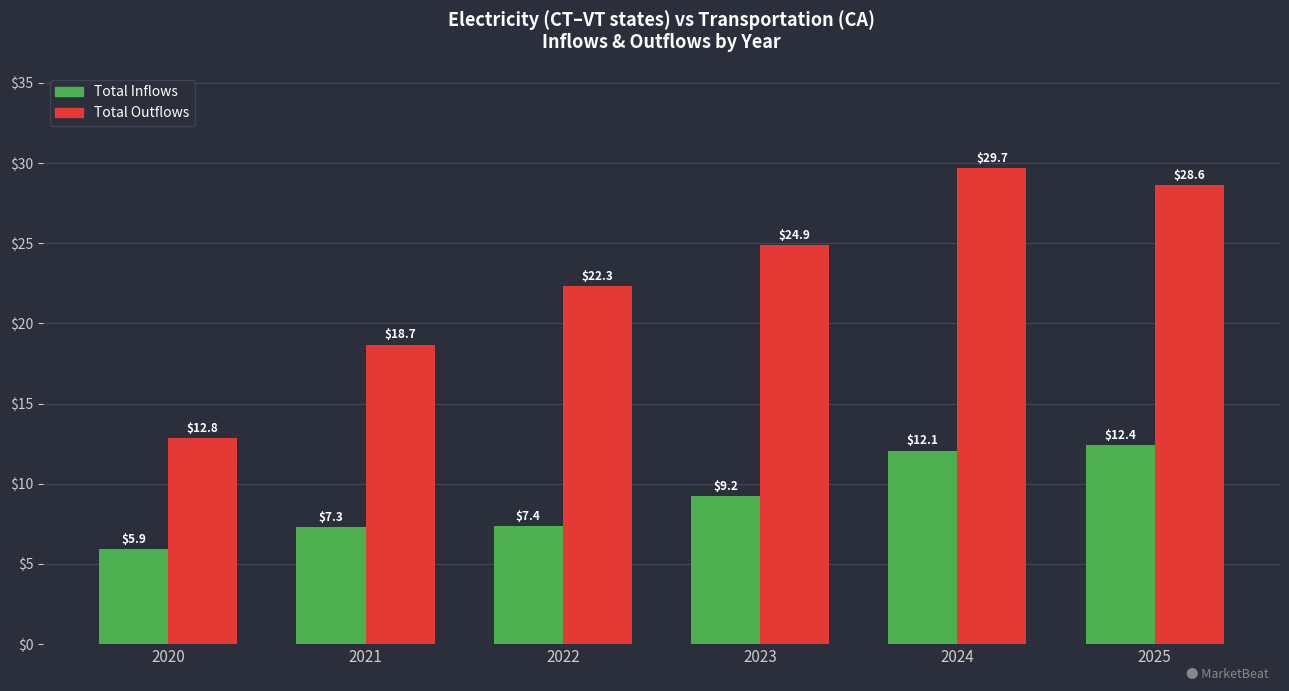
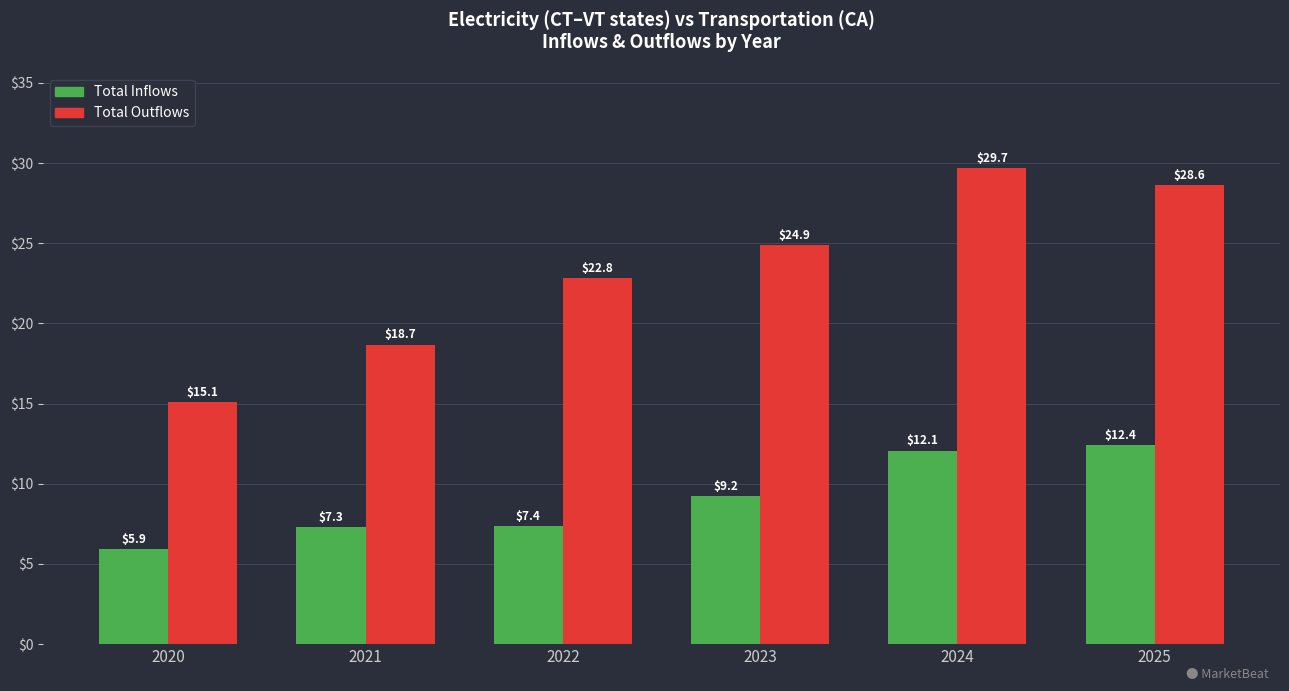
  {
    "Total Inflows": {
      "2020": "$5.9",
      "2021": "$7.3",
      "2022": "$7.4",
      "2023": "$9.2",
      "2024": "$12.1",
      "2025": "$12.4"
    },
    "Total Outflows": {
-     "2020": "$12.8",
+     "2020": "$15.1",
      "2021": "$18.7",
-     "2022": "$22.3",
+     "2022": "$22.8",
      "2023": "$24.9",
      "2024": "$29.7",
      "2025": "$28.6"
    }
  }
